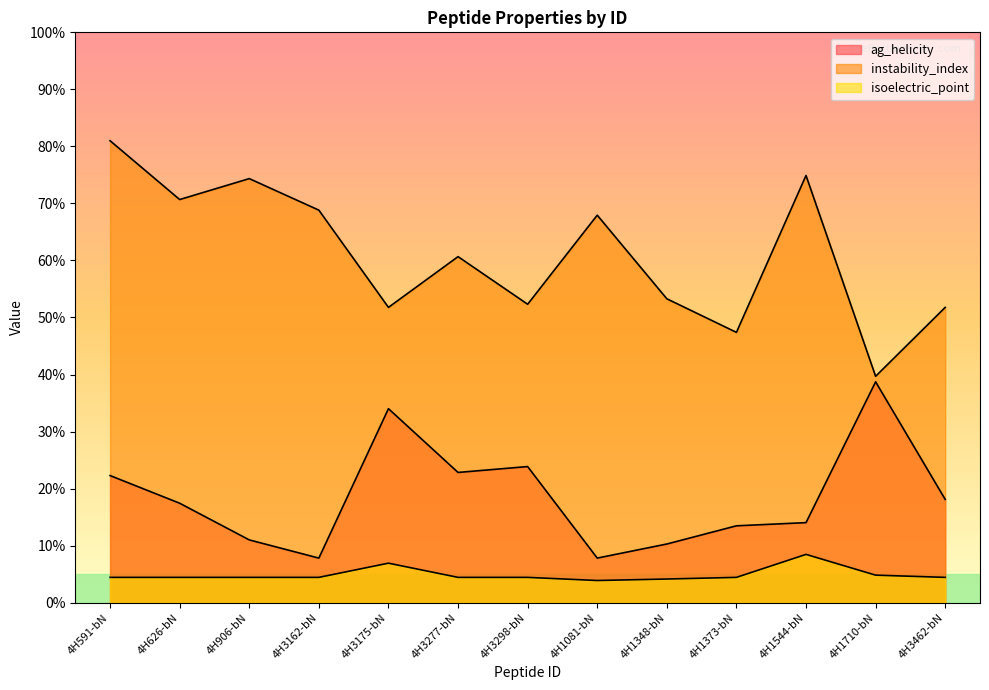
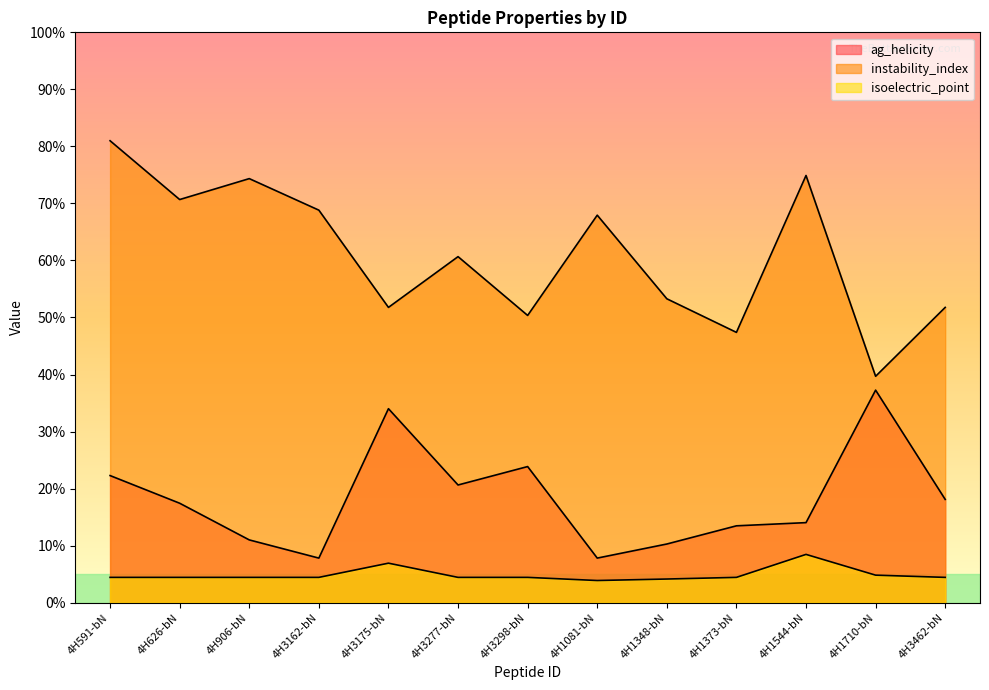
  {
    "ag_helicity": {
      "4H591-bN": "22%",
      "4H626-bN": "17%",
      "4H906-bN": "11%",
      "4H3162-bN": "8%",
      "4H3175-bN": "34%",
-     "4H3277-bN": "23%",
+     "4H3277-bN": "21%",
      "4H3298-bN": "24%",
      "4H1081-bN": "8%",
      "4H1348-bN": "10%",
      "4H1373-bN": "13%",
      "4H1544-bN": "14%",
-     "4H1710-bN": "39%",
+     "4H1710-bN": "37%",
      "4H3462-bN": "18%"
    },
    "instability_index": {
      "4H591-bN": "81%",
      "4H626-bN": "71%",
      "4H906-bN": "74%",
      "4H3162-bN": "69%",
      "4H3175-bN": "52%",
      "4H3277-bN": "61%",
-     "4H3298-bN": "52%",
+     "4H3298-bN": "50%",
      "4H1081-bN": "68%",
      "4H1348-bN": "53%",
      "4H1373-bN": "47%",
      "4H1544-bN": "75%",
      "4H1710-bN": "40%",
      "4H3462-bN": "52%"
    },
    "isoelectric_point": {
      "4H3175-bN": "7%",
      "4H1544-bN": "8%"
    }
  }
